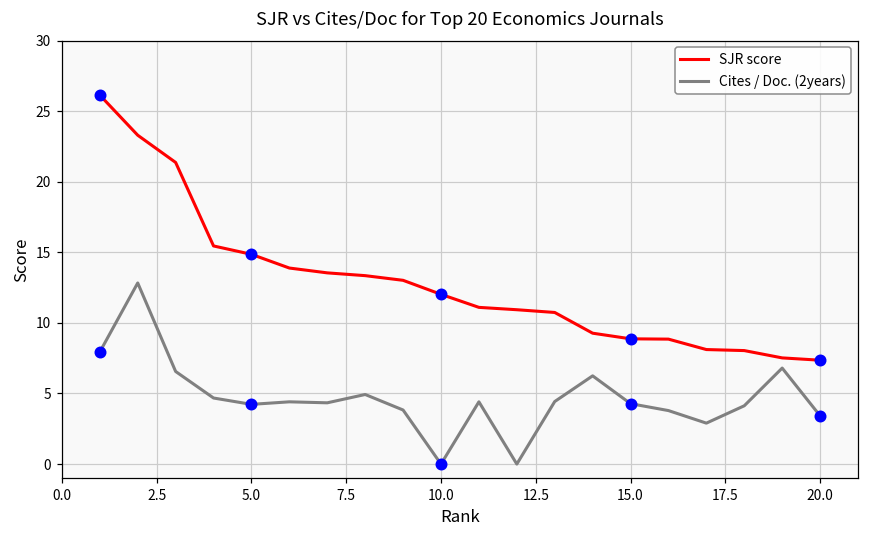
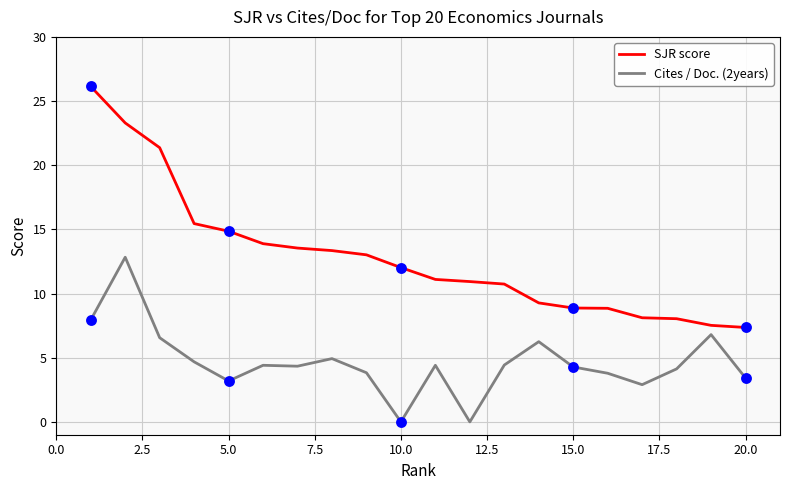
  {
    "Cites / Doc. (2years)": {
-     "5.0": 4.2
+     "5.0": 3.2
    }
  }
